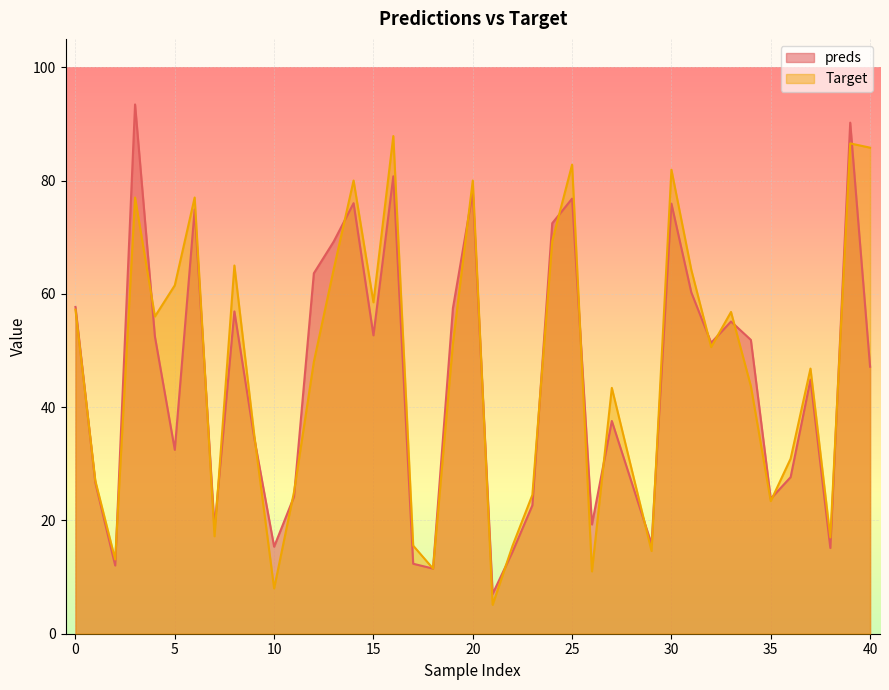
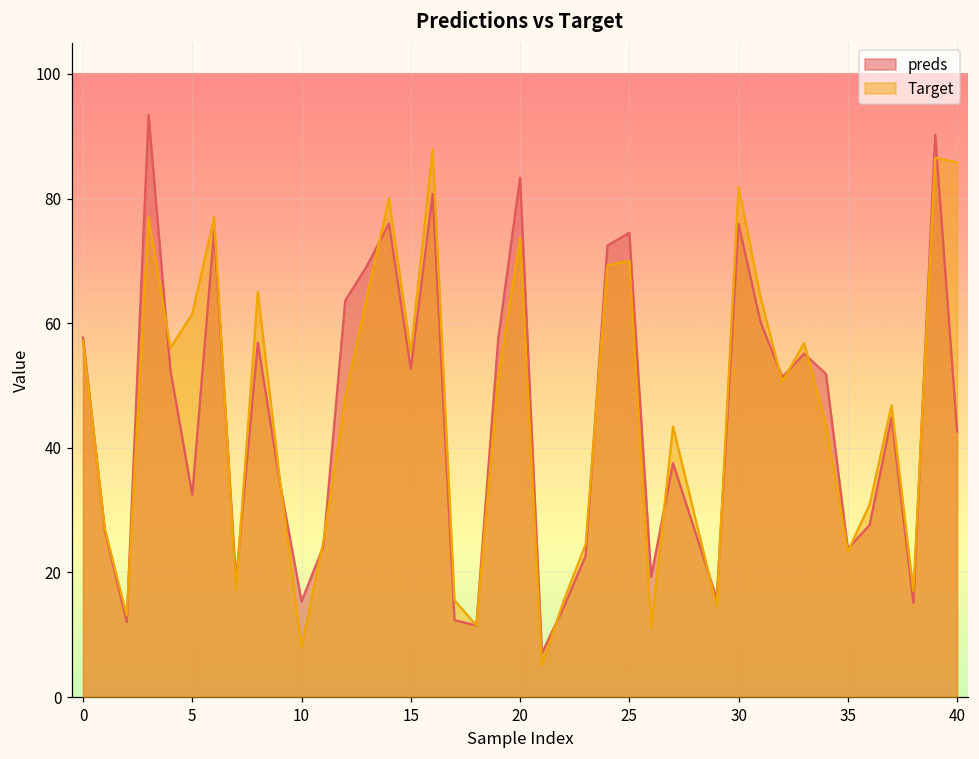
  {
    "preds": {
      "0": 58,
      "5": 32,
      "10": 15,
      "15": 53,
-     "20": 78,
-     "25": 77,
+     "20": 83,
+     "25": 75,
      "30": 76,
-     "40": 47
+     "40": 43
    },
    "Target": {
      "0": 57,
      "5": 62,
      "10": 8,
-     "15": 59,
-     "20": 80,
-     "25": 83,
+     "15": 55,
+     "20": 74,
+     "25": 70,
      "30": 82,
      "40": 86
    }
  }
